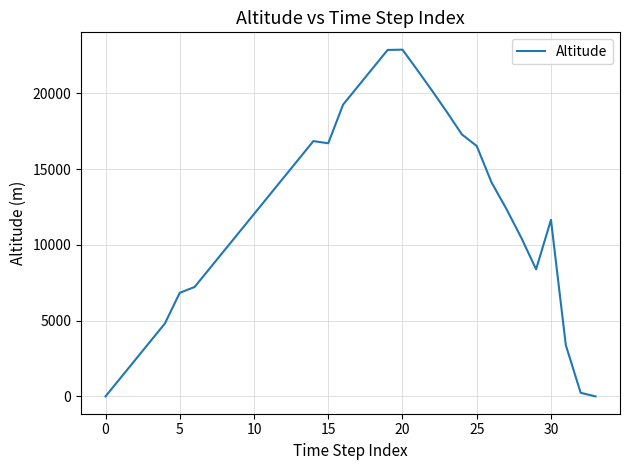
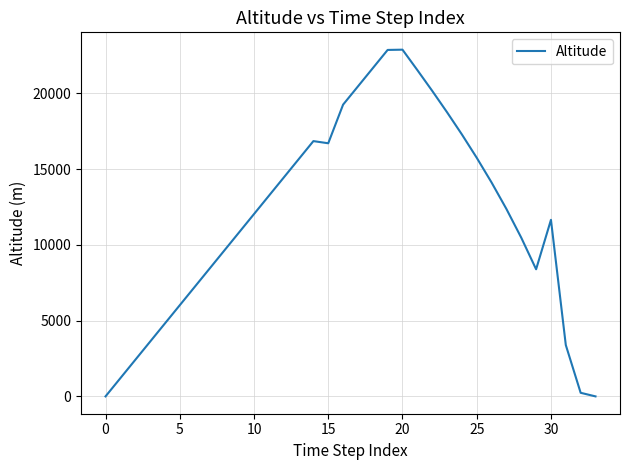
  {
    "0": 0,
-   "5": 6800,
+   "5": 6000,
    "10": 12000,
    "15": 16700,
    "20": 22900,
-   "25": 16500,
+   "25": 15700,
    "30": 11600
  }
